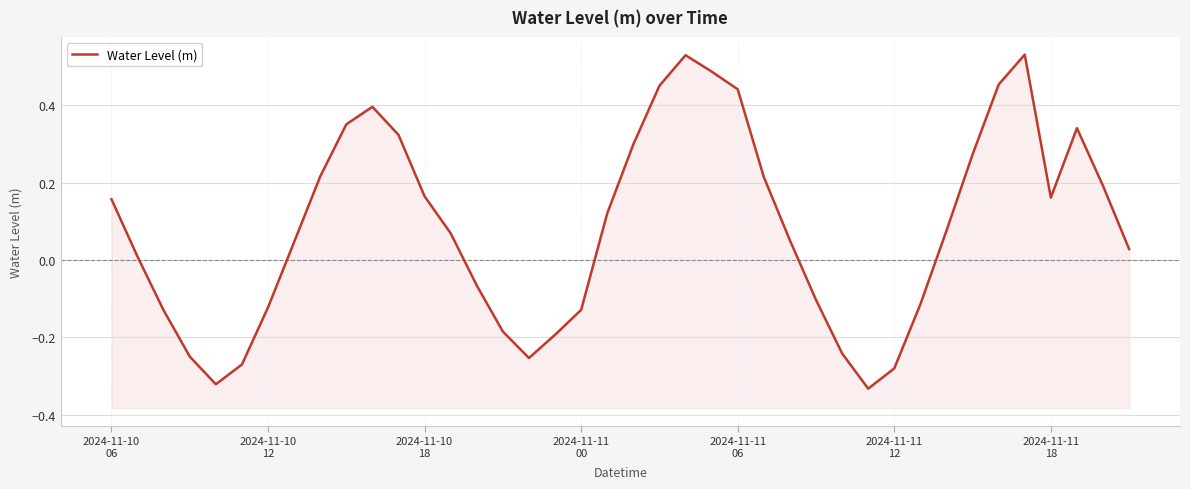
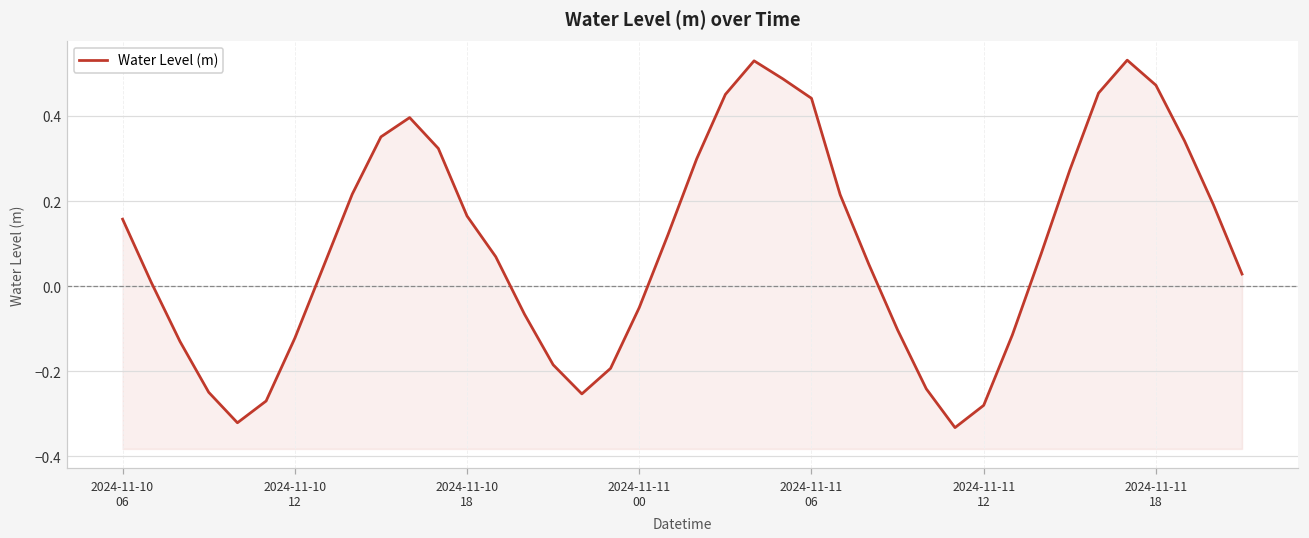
  {
    "2024-11-10 06": 0.16,
    "2024-11-10 12": -0.12,
    "2024-11-10 18": 0.16,
-   "2024-11-11 00": -0.13,
+   "2024-11-11 00": -0.05,
    "2024-11-11 06": 0.44,
    "2024-11-11 12": -0.28,
-   "2024-11-11 18": 0.16
+   "2024-11-11 18": 0.47
  }
